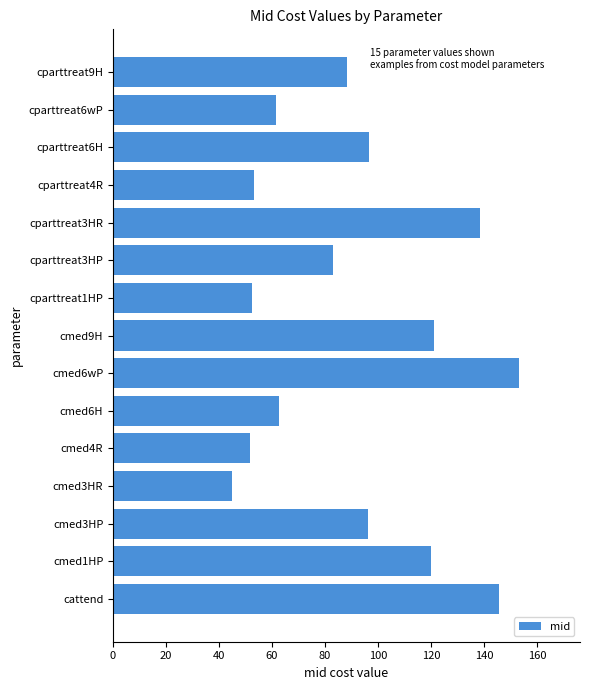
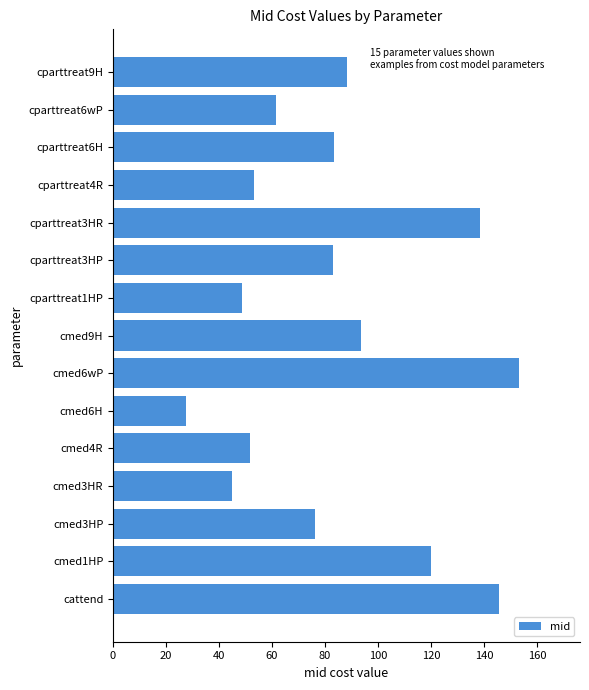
  {
    "cparttreat6wP": 61,
-   "cparttreat6H": 97,
+   "cparttreat6H": 83,
    "cparttreat4R": 53,
    "cparttreat3HR": 138,
    "cparttreat3HP": 83,
-   "cparttreat1HP": 52,
-   "cmed9H": 121,
+   "cparttreat1HP": 49,
+   "cmed9H": 94,
    "cmed6wP": 153,
-   "cmed6H": 63,
+   "cmed6H": 27,
    "cmed4R": 52,
    "cmed3HR": 45,
-   "cmed3HP": 96,
+   "cmed3HP": 76,
    "cmed1HP": 120,
    "cattend": 146
  }
